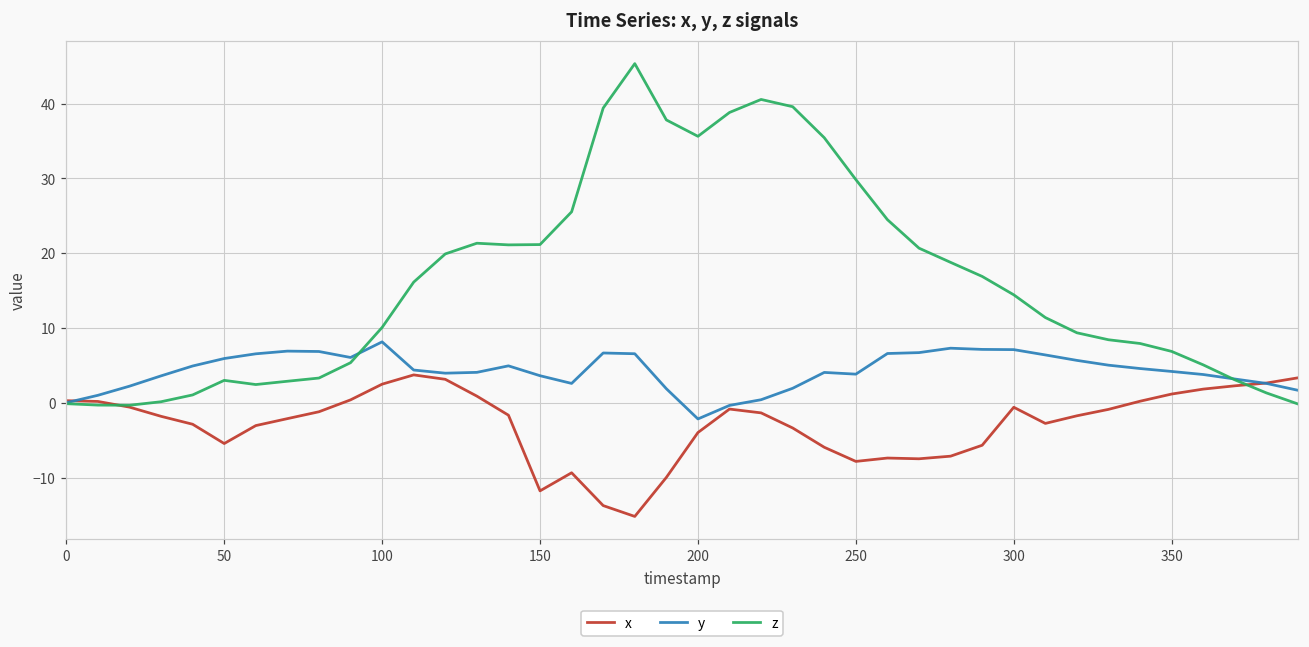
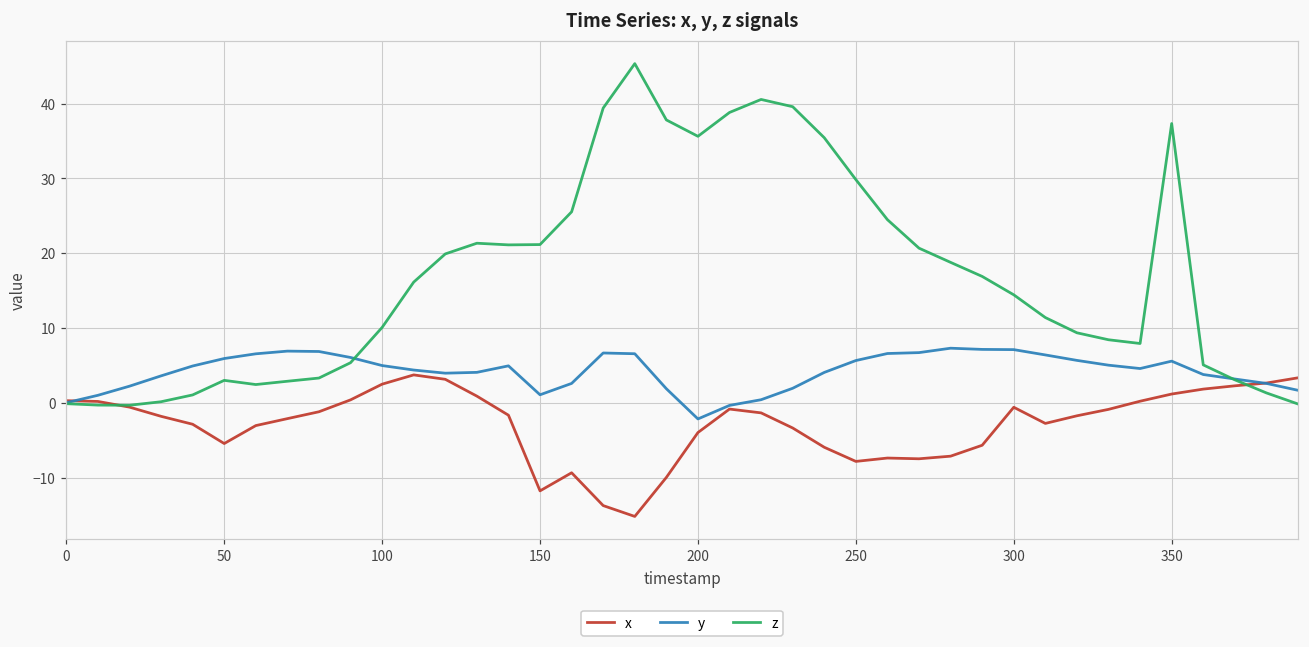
  {
    "x": {
      "50": -5,
      "100": 2,
      "150": -12,
      "200": -4,
      "250": -8,
      "300": -1,
      "350": 1
    },
    "y": {
      "50": 6,
-     "100": 8,
-     "150": 4,
+     "100": 5,
+     "150": 1,
      "200": -2,
-     "250": 4,
+     "250": 6,
      "300": 7,
-     "350": 4
+     "350": 6
    },
    "z": {
      "50": 3,
      "100": 10,
      "150": 21,
      "200": 36,
      "250": 30,
      "300": 14,
-     "350": 7
+     "350": 37
    }
  }
